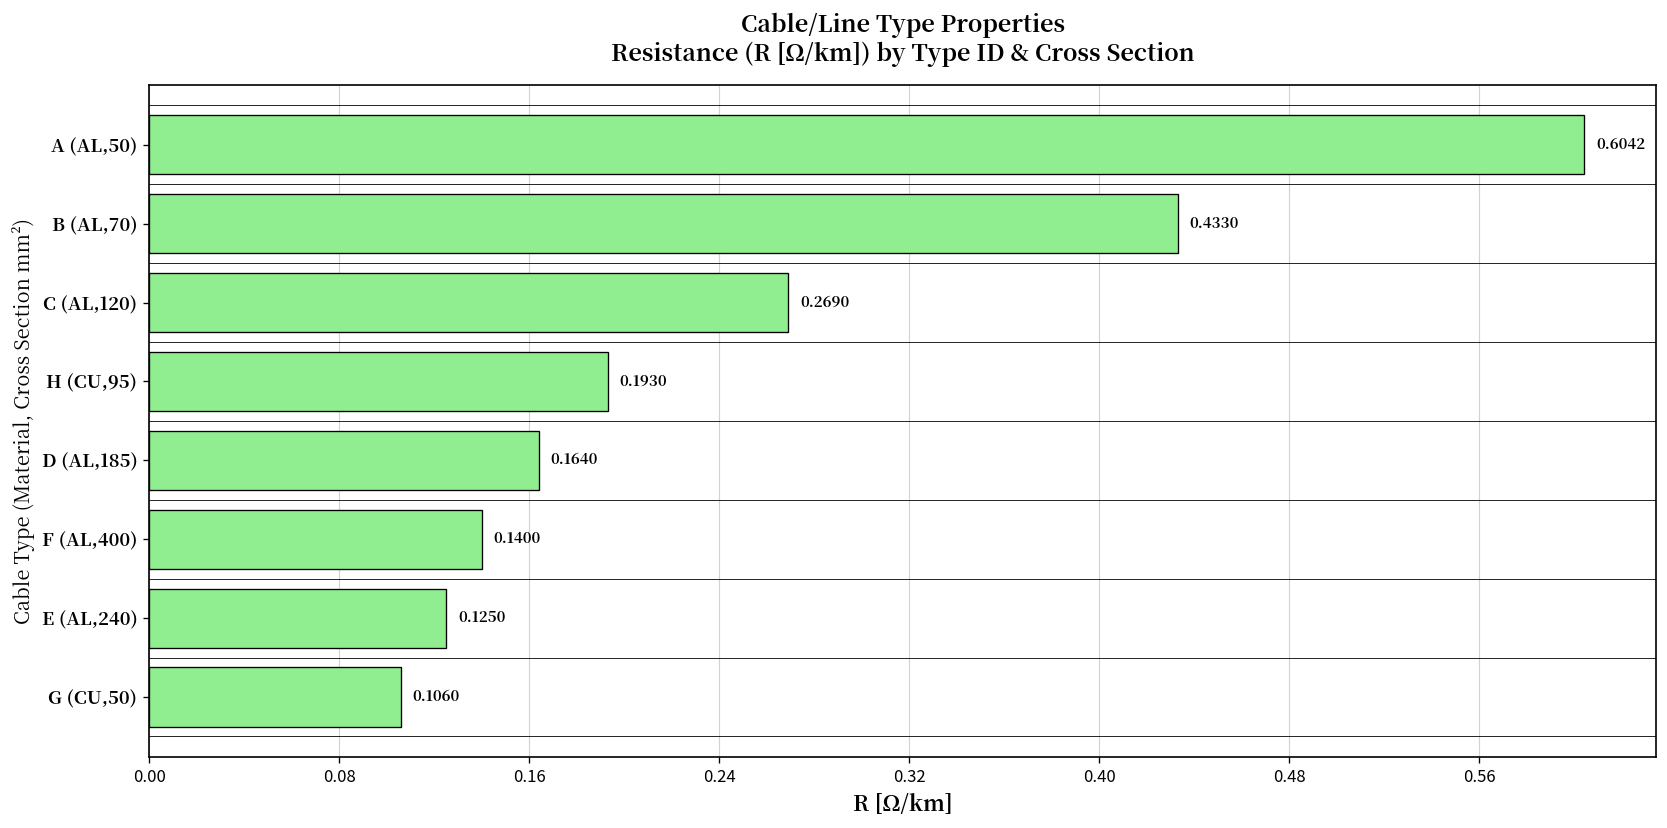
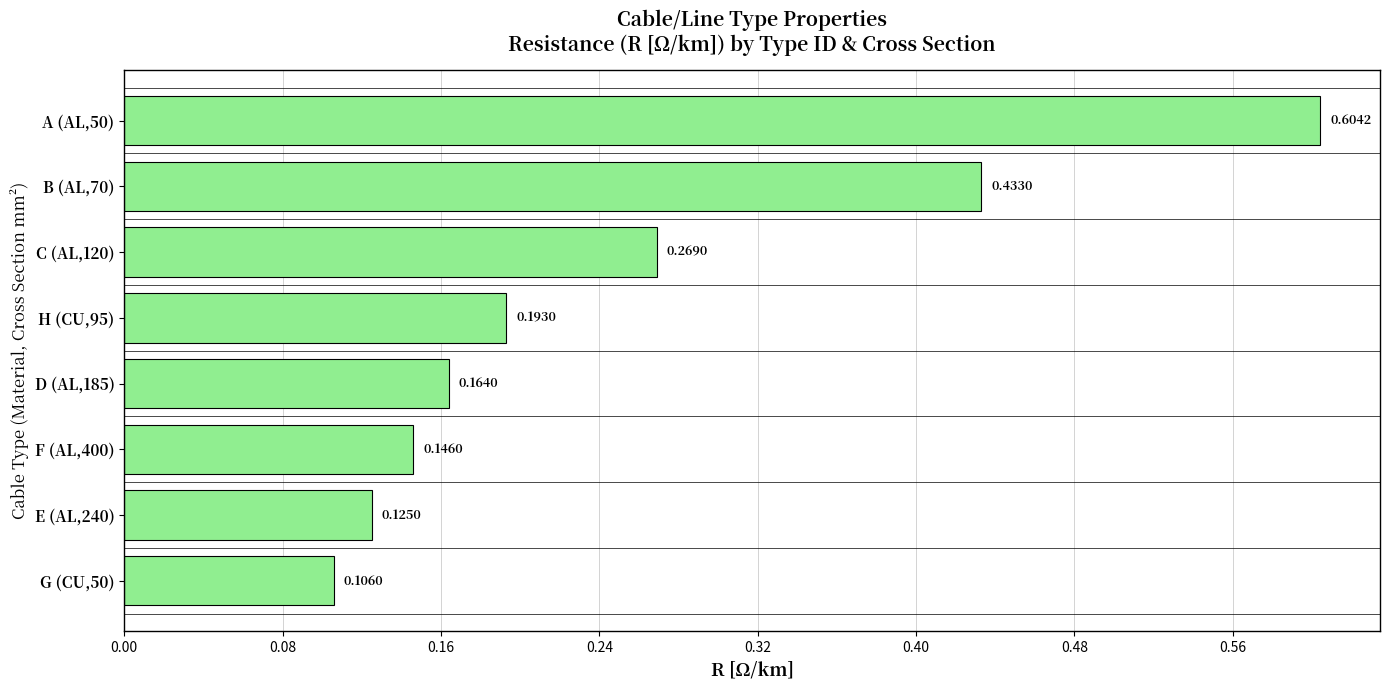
  {
    "A (AL,50)": 0.6042,
    "B (AL,70)": 0.4330,
    "C (AL,120)": 0.2690,
    "H (CU,95)": 0.1930,
    "D (AL,185)": 0.1640,
-   "F (AL,400)": 0.1400,
+   "F (AL,400)": 0.1460,
    "E (AL,240)": 0.1250,
    "G (CU,50)": 0.1060
  }
